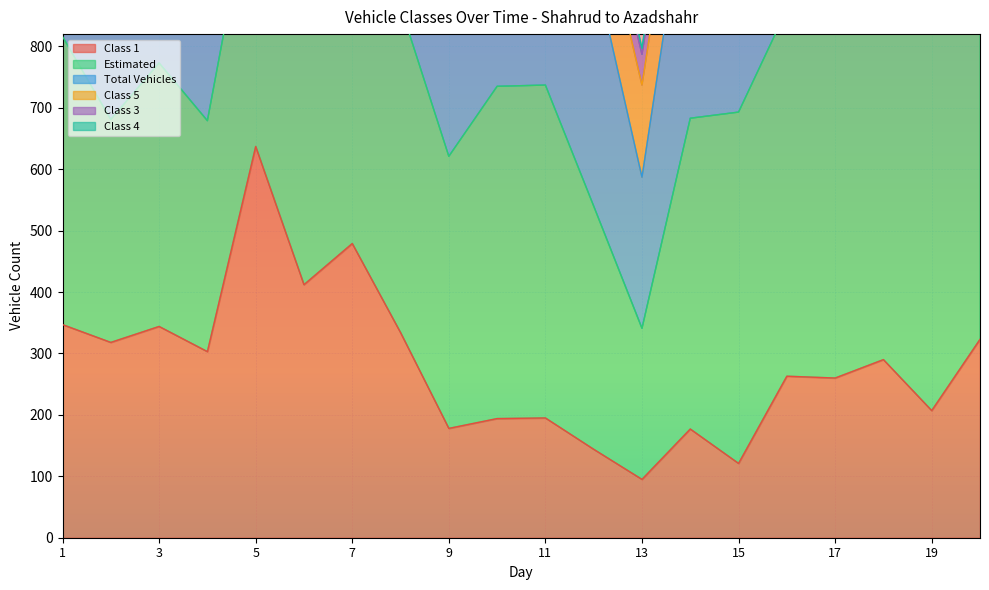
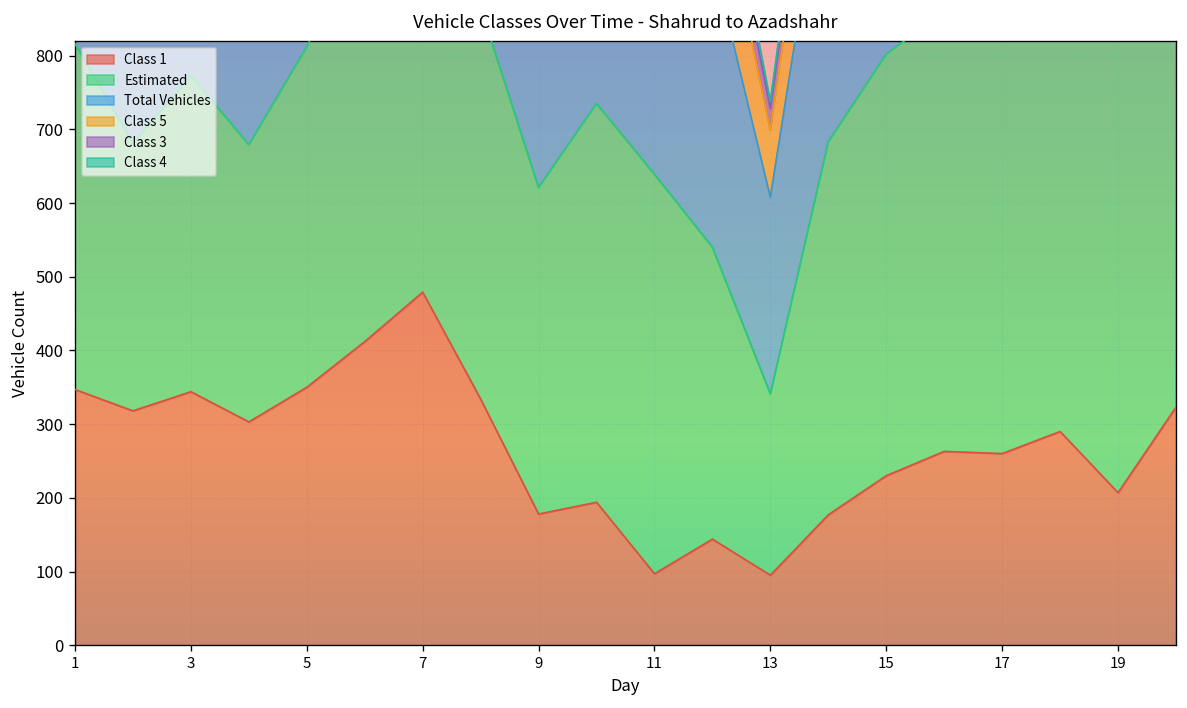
  {
    "Class 1": {
      "1": 350,
      "3": 340,
-     "5": 640,
+     "5": 350,
      "7": 480,
      "9": 180,
-     "11": 200,
+     "11": 100,
      "13": 100,
-     "15": 120,
+     "15": 230,
      "17": 260,
      "19": 210
    },
    "Total Vehicles": {
-     "13": 250
+     "13": 270
    },
    "Class 5": {
-     "13": 150
+     "13": 90
    },
    "Class 3": {
-     "13": 50
+     "13": 30
    }
  }
